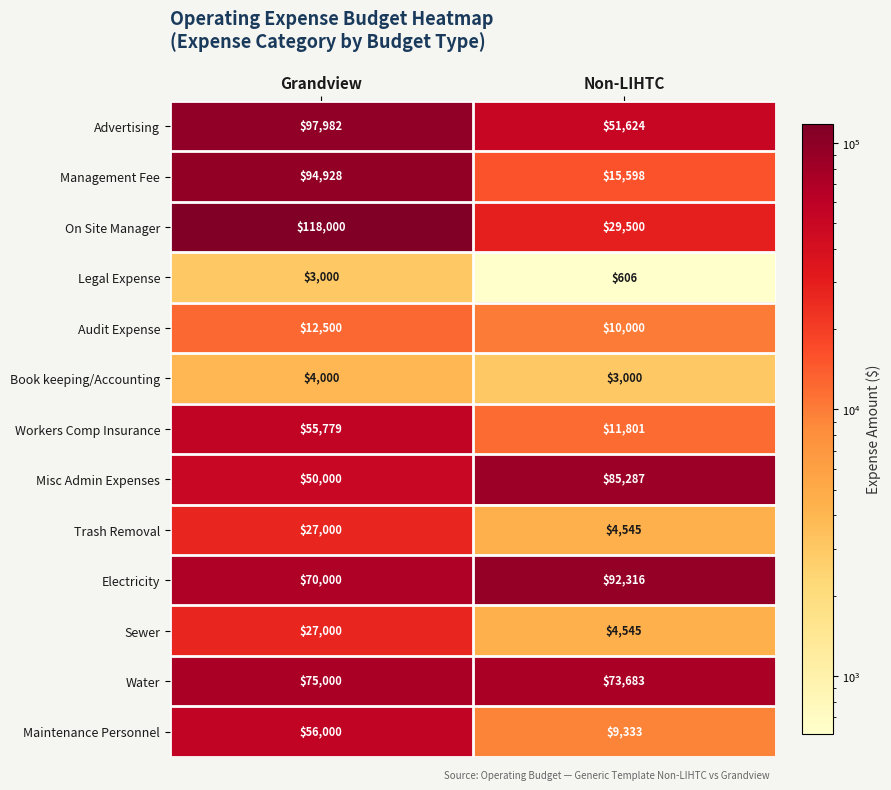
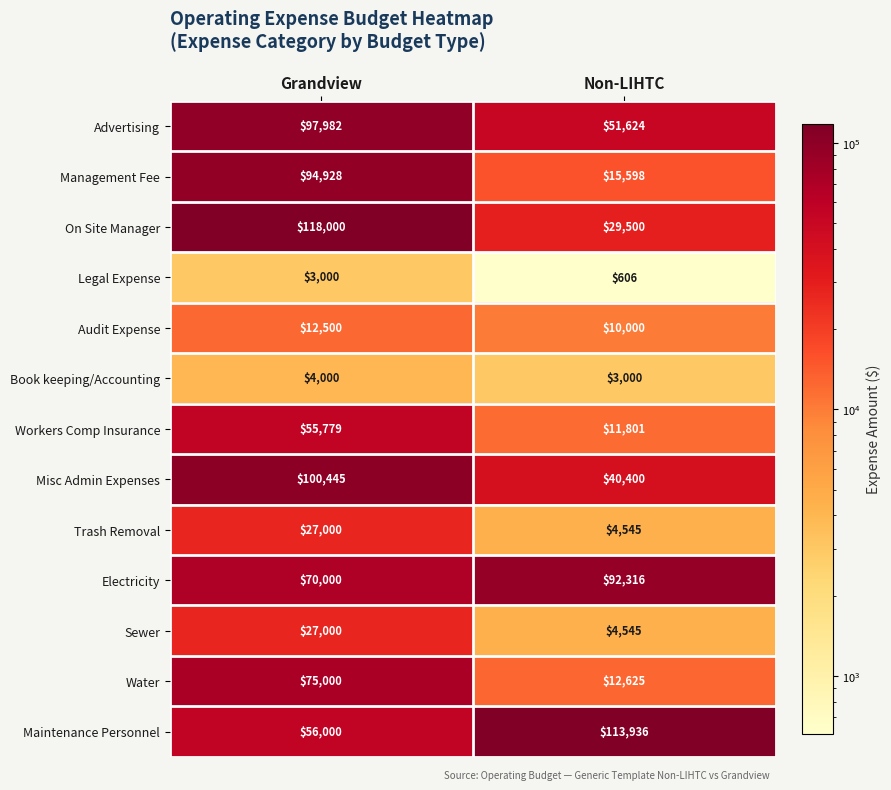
  {
    "Advertising": {
      "Grandview": "$97,982",
      "Non-LIHTC": "$51,624"
    },
    "Management Fee": {
      "Grandview": "$94,928",
      "Non-LIHTC": "$15,598"
    },
    "On Site Manager": {
      "Grandview": "$118,000",
      "Non-LIHTC": "$29,500"
    },
    "Legal Expense": {
      "Grandview": "$3,000",
      "Non-LIHTC": "$606"
    },
    "Audit Expense": {
      "Grandview": "$12,500",
      "Non-LIHTC": "$10,000"
    },
    "Book keeping/Accounting": {
      "Grandview": "$4,000",
      "Non-LIHTC": "$3,000"
    },
    "Workers Comp Insurance": {
      "Grandview": "$55,779",
      "Non-LIHTC": "$11,801"
    },
    "Misc Admin Expenses": {
-     "Grandview": "$50,000",
-     "Non-LIHTC": "$85,287"
+     "Grandview": "$100,445",
+     "Non-LIHTC": "$40,400"
    },
    "Trash Removal": {
      "Grandview": "$27,000",
      "Non-LIHTC": "$4,545"
    },
    "Electricity": {
      "Grandview": "$70,000",
      "Non-LIHTC": "$92,316"
    },
    "Sewer": {
      "Grandview": "$27,000",
      "Non-LIHTC": "$4,545"
    },
    "Water": {
      "Grandview": "$75,000",
-     "Non-LIHTC": "$73,683"
+     "Non-LIHTC": "$12,625"
    },
    "Maintenance Personnel": {
      "Grandview": "$56,000",
-     "Non-LIHTC": "$9,333"
+     "Non-LIHTC": "$113,936"
    }
  }
